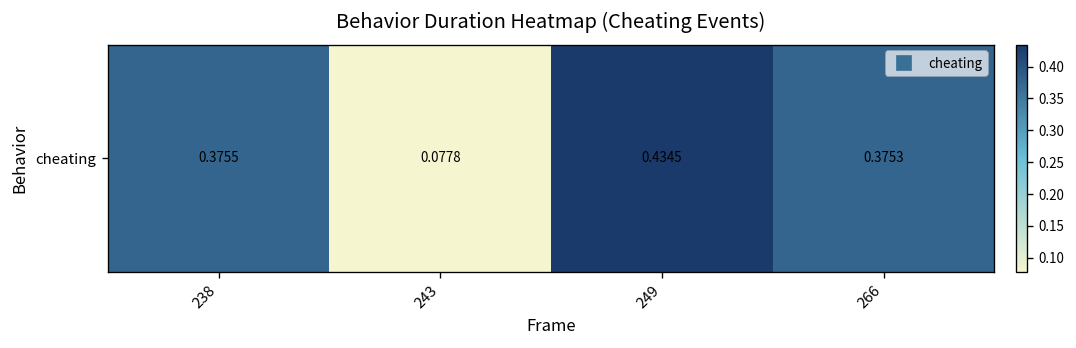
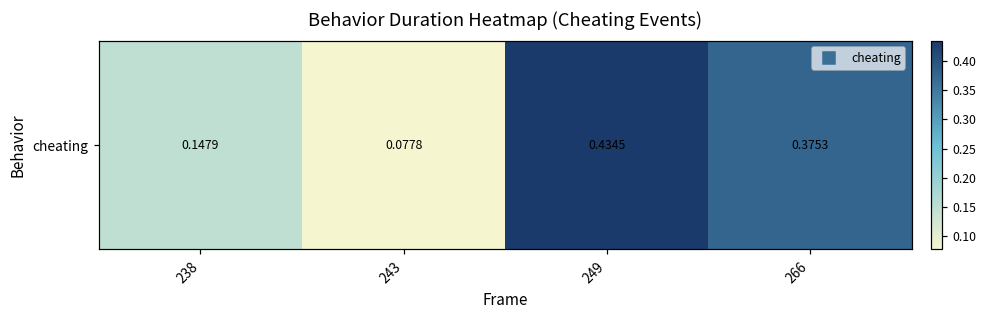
  {
    "cheating": {
-     "238": 0.3755,
+     "238": 0.1479,
      "243": 0.0778,
      "249": 0.4345,
      "266": 0.3753
    }
  }
